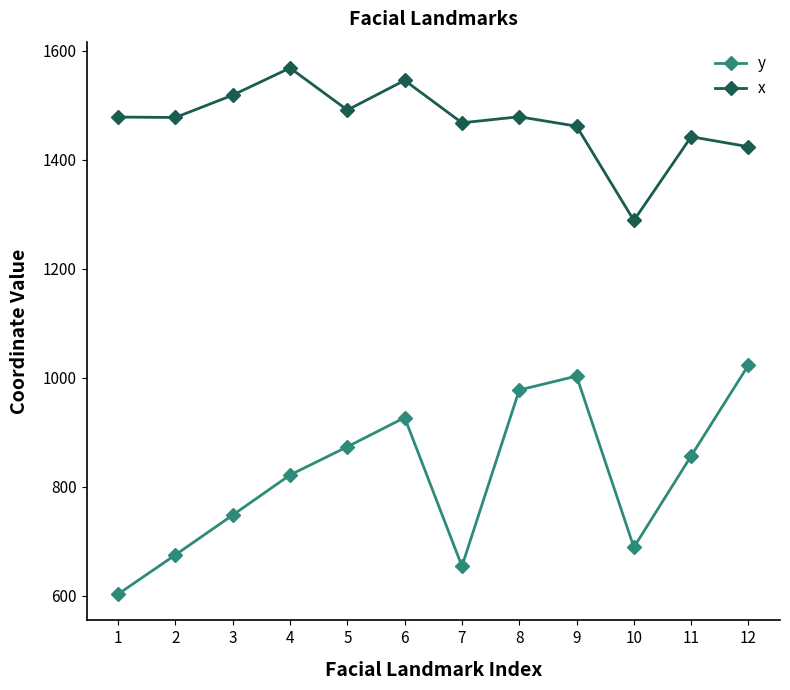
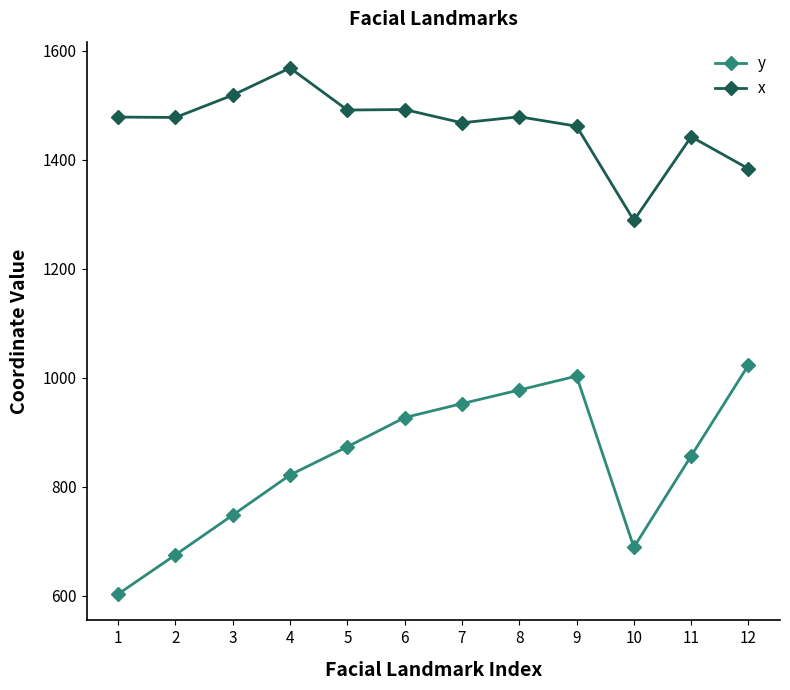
  {
    "y": {
      "1": 600,
      "2": 680,
      "3": 750,
      "4": 820,
      "5": 870,
      "6": 930,
-     "7": 650,
+     "7": 950,
      "8": 980,
      "9": 1000,
      "10": 690,
      "11": 860,
      "12": 1020
    },
    "x": {
      "1": 1480,
      "2": 1480,
      "3": 1520,
      "4": 1570,
      "5": 1490,
-     "6": 1550,
+     "6": 1490,
      "7": 1470,
      "8": 1480,
      "9": 1460,
      "10": 1290,
      "11": 1440,
-     "12": 1420
+     "12": 1380
    }
  }
